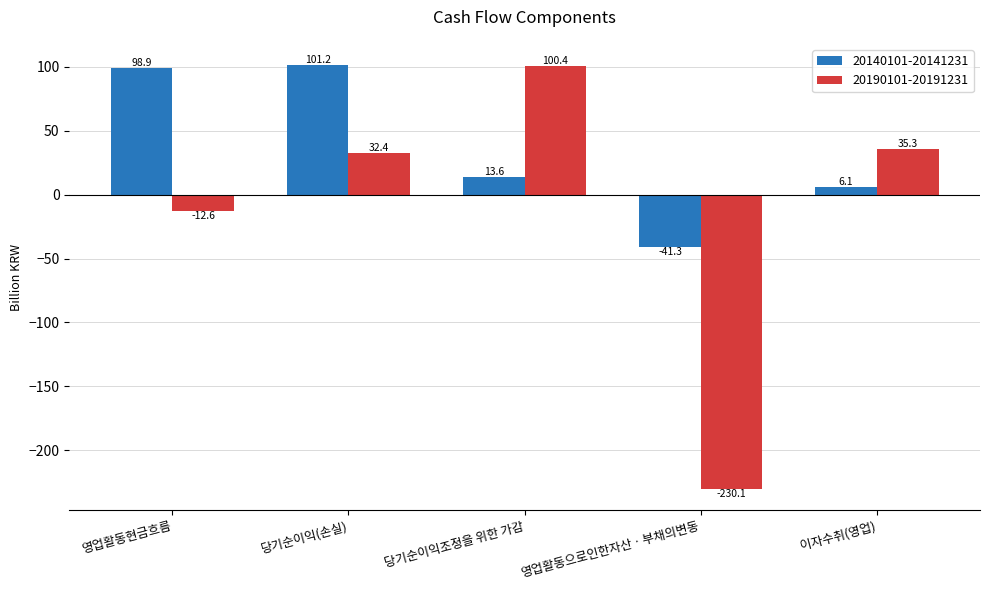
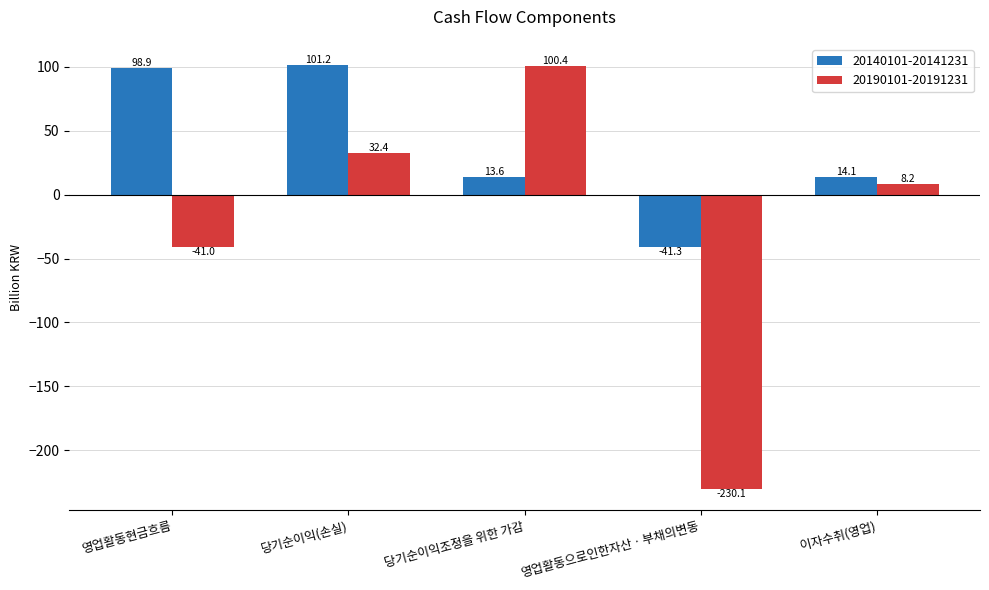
  {
    "20140101-20141231": {
      "영업활동현금흐름": 98.9,
      "당기순이익(손실)": 101.2,
      "당기순이익조정을 위한 가감": 13.6,
      "영업활동으로인한자산ㆍ부채의변동": -41.3,
-     "이자수취(영업)": 6.1
+     "이자수취(영업)": 14.1
    },
    "20190101-20191231": {
-     "영업활동현금흐름": -12.6,
+     "영업활동현금흐름": -41.0,
      "당기순이익(손실)": 32.4,
      "당기순이익조정을 위한 가감": 100.4,
      "영업활동으로인한자산ㆍ부채의변동": -230.1,
-     "이자수취(영업)": 35.3
+     "이자수취(영업)": 8.2
    }
  }
